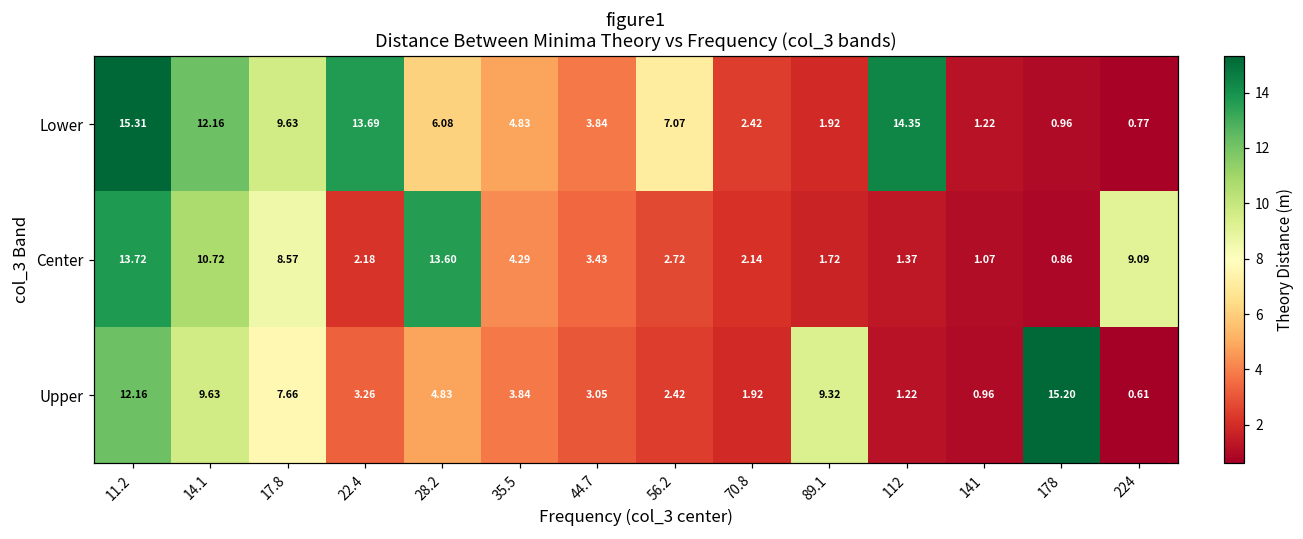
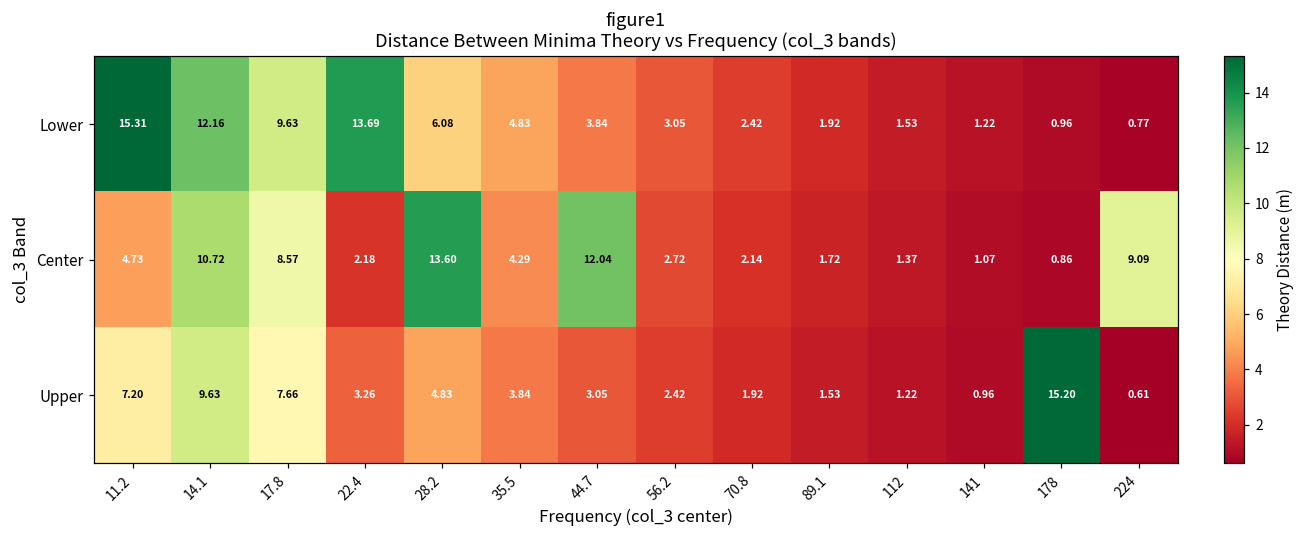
  {
    "Lower": {
      "11.2": 15.31,
      "14.1": 12.16,
      "17.8": 9.63,
      "22.4": 13.69,
      "28.2": 6.08,
      "35.5": 4.83,
      "44.7": 3.84,
-     "56.2": 7.07,
+     "56.2": 3.05,
      "70.8": 2.42,
      "89.1": 1.92,
-     "112": 14.35,
+     "112": 1.53,
      "141": 1.22,
      "178": 0.96,
      "224": 0.77
    },
    "Center": {
-     "11.2": 13.72,
+     "11.2": 4.73,
      "14.1": 10.72,
      "17.8": 8.57,
      "22.4": 2.18,
      "28.2": 13.60,
      "35.5": 4.29,
-     "44.7": 3.43,
+     "44.7": 12.04,
      "56.2": 2.72,
      "70.8": 2.14,
      "89.1": 1.72,
      "112": 1.37,
      "141": 1.07,
      "178": 0.86,
      "224": 9.09
    },
    "Upper": {
-     "11.2": 12.16,
+     "11.2": 7.20,
      "14.1": 9.63,
      "17.8": 7.66,
      "22.4": 3.26,
      "28.2": 4.83,
      "35.5": 3.84,
      "44.7": 3.05,
      "56.2": 2.42,
      "70.8": 1.92,
-     "89.1": 9.32,
+     "89.1": 1.53,
      "112": 1.22,
      "141": 0.96,
      "178": 15.20,
      "224": 0.61
    }
  }
